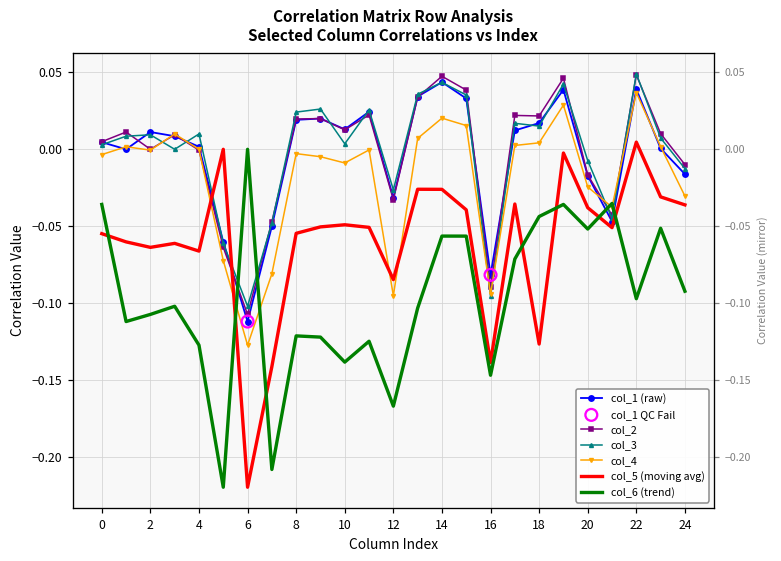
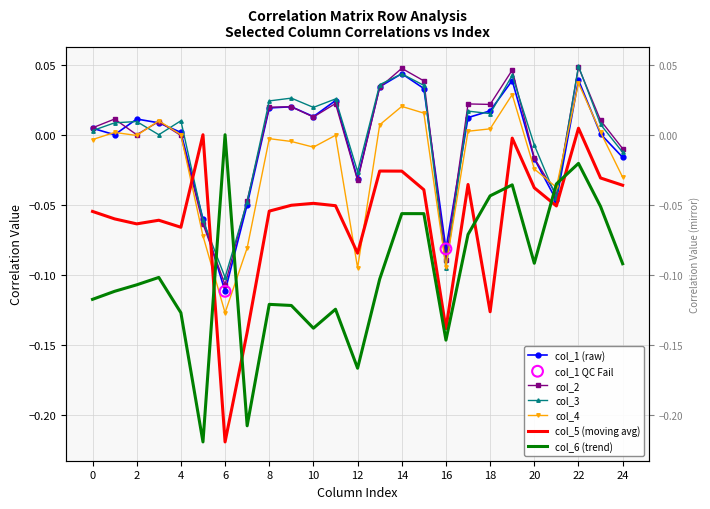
  {
    "col_1 (raw)": {
      "18": 0.017,
      "22": 0.039,
      "24": -0.016
    },
    "col_2": {
      "6": -0.107,
      "14": 0.047,
      "16": -0.090,
      "18": 0.022,
      "24": -0.010
    },
    "col_3": {
      "4": 0.010,
      "6": -0.102,
      "8": 0.024,
-     "10": 0.004,
+     "10": 0.020,
      "12": -0.026,
      "18": 0.015,
      "20": -0.007,
      "24": -0.013
    },
    "col_4": {
      "0": -0.003,
      "6": -0.127,
      "8": -0.003,
      "10": -0.009,
      "12": -0.095,
      "14": 0.020,
      "18": 0.004,
      "20": -0.024,
      "22": 0.037,
      "24": -0.030
    },
    "col_5 (moving avg)": {
      "0": -0.055,
      "2": -0.064,
      "4": -0.066,
      "6": -0.220,
      "8": -0.055,
      "10": -0.049,
      "12": -0.085,
      "14": -0.026,
      "16": -0.139,
      "18": -0.127,
      "20": -0.038,
      "22": 0.005,
      "24": -0.036
    },
    "col_6 (trend)": {
-     "0": -0.036,
+     "0": -0.118,
      "2": -0.107,
      "4": -0.127,
      "6": 0.000,
      "8": -0.121,
      "10": -0.138,
      "12": -0.167,
      "14": -0.056,
      "16": -0.147,
      "18": -0.044,
-     "20": -0.052,
-     "22": -0.097,
+     "20": -0.092,
+     "22": -0.020,
      "24": -0.092
    }
  }
